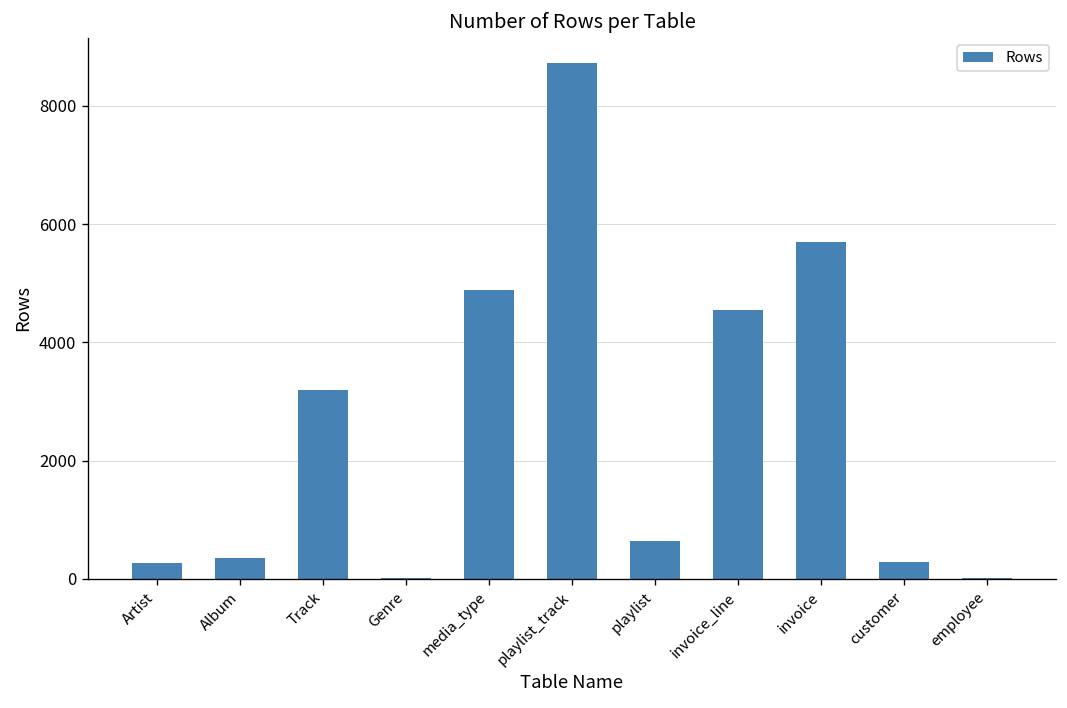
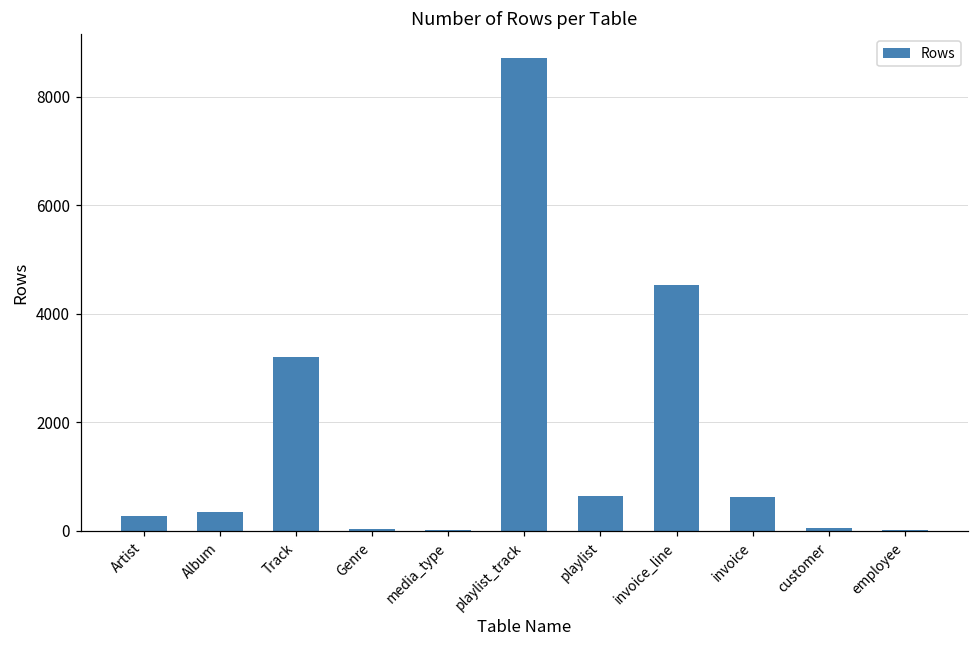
  {
    "Artist": 300,
    "Album": 300,
    "Track": 3200,
-   "media_type": 4900,
+   "media_type": 0,
    "playlist_track": 8700,
    "playlist": 600,
    "invoice_line": 4500,
-   "invoice": 5700,
-   "customer": 300
+   "invoice": 600,
+   "customer": 100
  }
